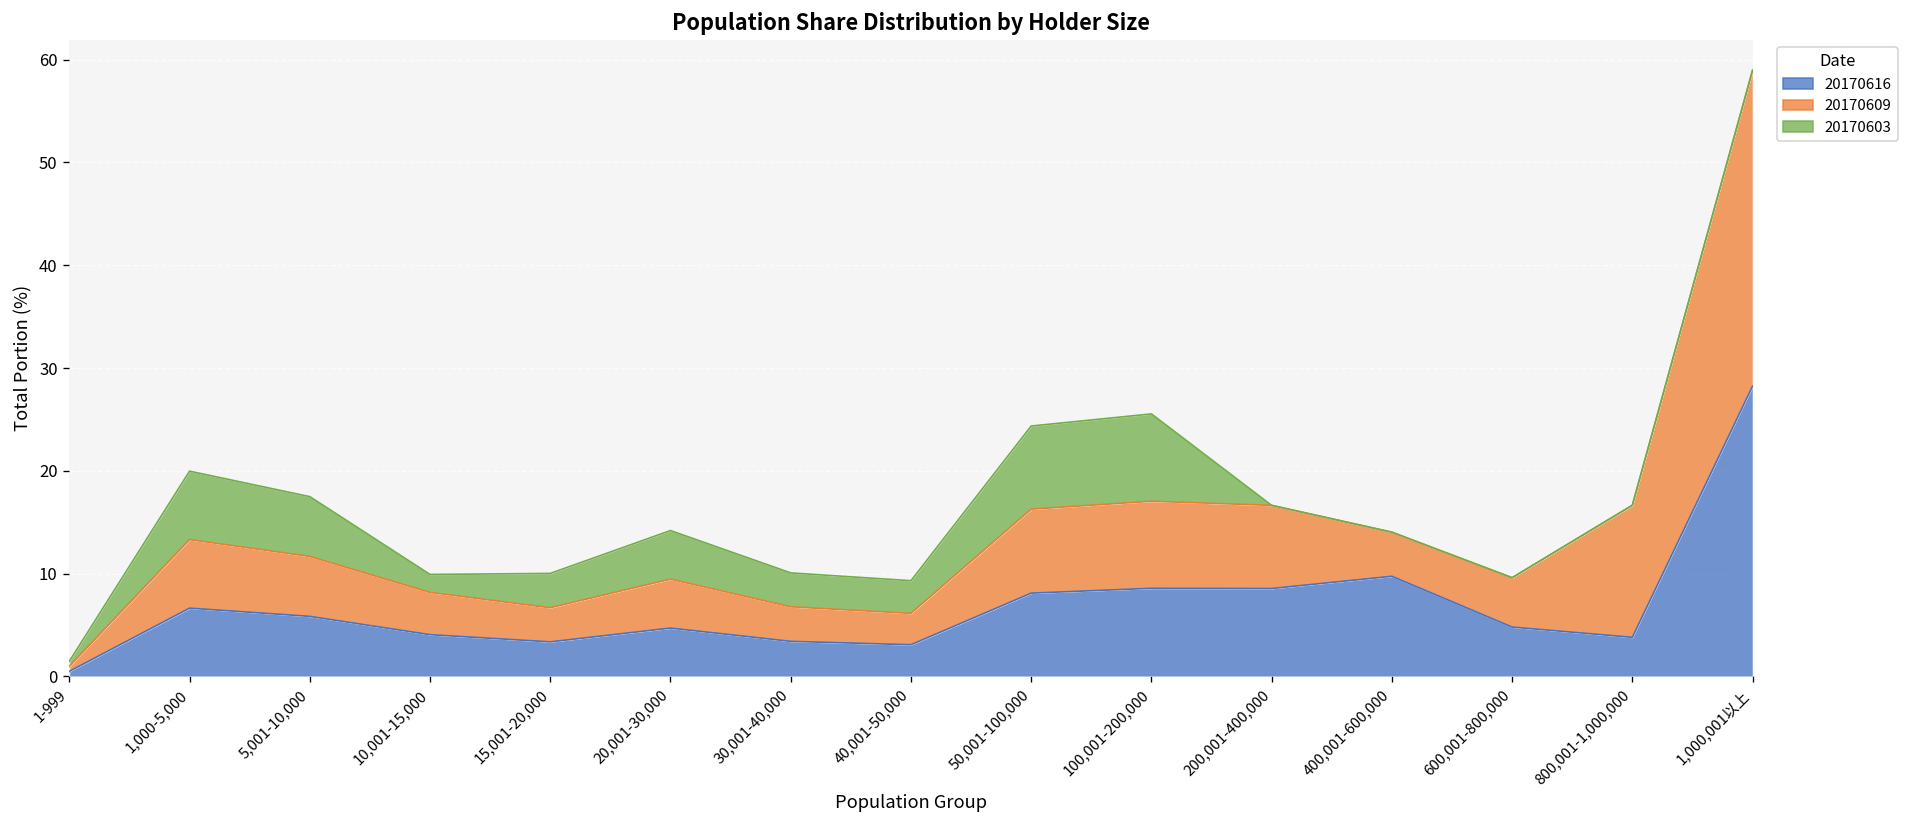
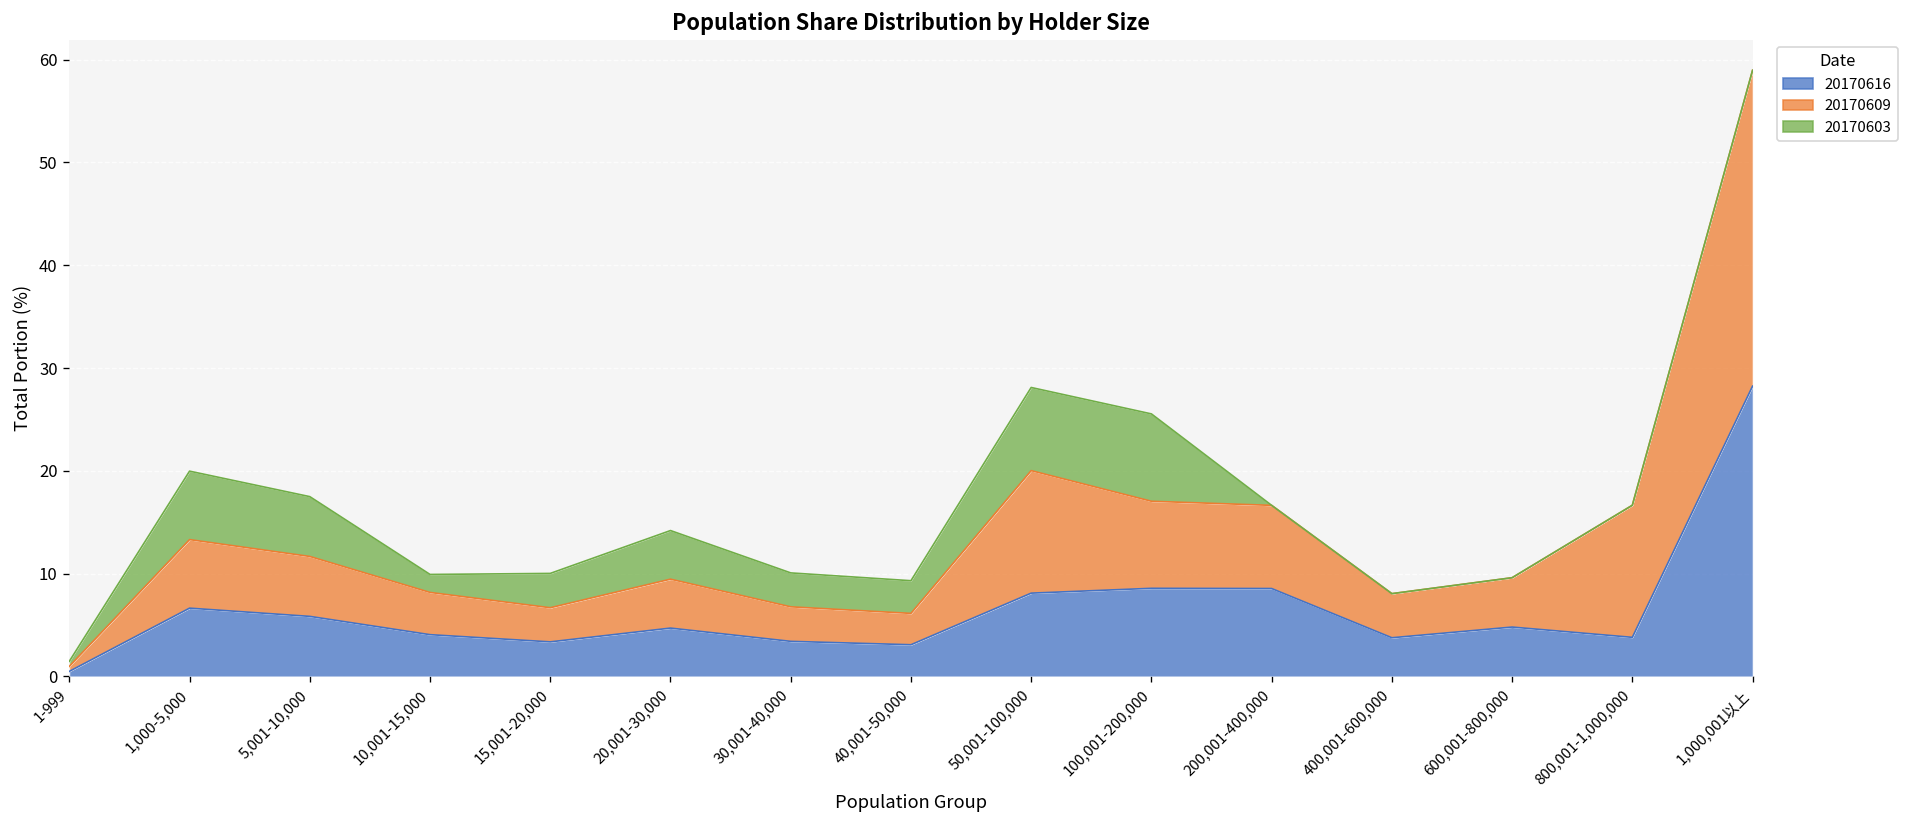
  {
    "20170616": {
      "1-999": 0,
      "1,000-5,000": 7,
      "5,001-10,000": 6,
      "10,001-15,000": 4,
      "15,001-20,000": 3,
      "20,001-30,000": 5,
      "30,001-40,000": 3,
      "40,001-50,000": 3,
      "50,001-100,000": 8,
      "100,001-200,000": 9,
      "200,001-400,000": 9,
-     "400,001-600,000": 10,
+     "400,001-600,000": 4,
      "600,001-800,000": 5,
      "800,001-1,000,000": 4,
      "1,000,001以上": 28
    },
    "20170609": {
      "1-999": 0,
      "1,000-5,000": 7,
      "5,001-10,000": 6,
      "10,001-15,000": 4,
      "15,001-20,000": 3,
      "20,001-30,000": 5,
      "30,001-40,000": 3,
      "40,001-50,000": 3,
-     "50,001-100,000": 8,
+     "50,001-100,000": 12,
      "100,001-200,000": 8
    },
    "20170603": {
      "1-999": 0,
      "1,000-5,000": 7,
      "5,001-10,000": 6,
      "10,001-15,000": 2,
      "15,001-20,000": 3,
      "20,001-30,000": 5,
      "30,001-40,000": 3,
      "40,001-50,000": 3,
      "50,001-100,000": 8,
      "100,001-200,000": 9
    }
  }
